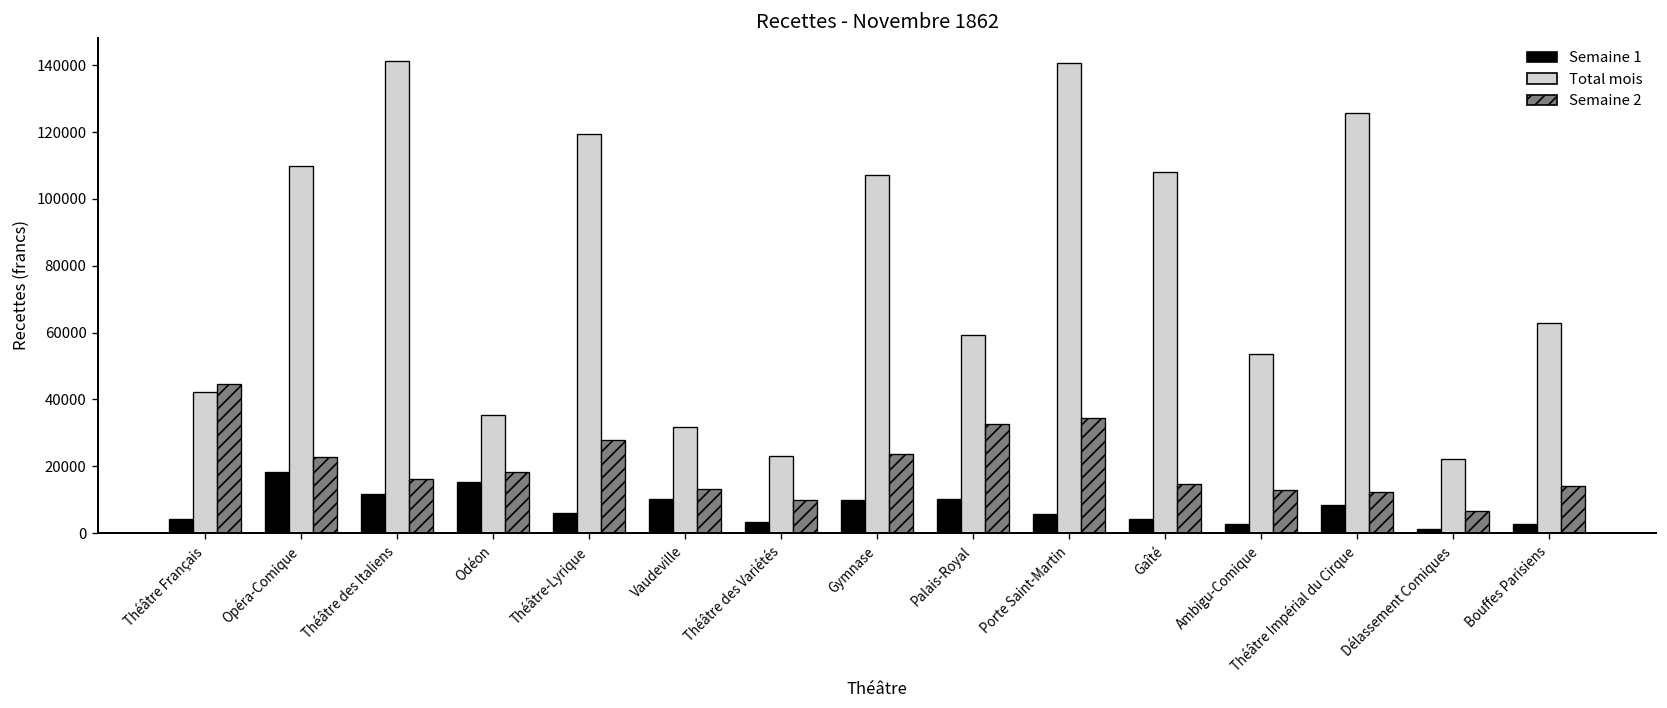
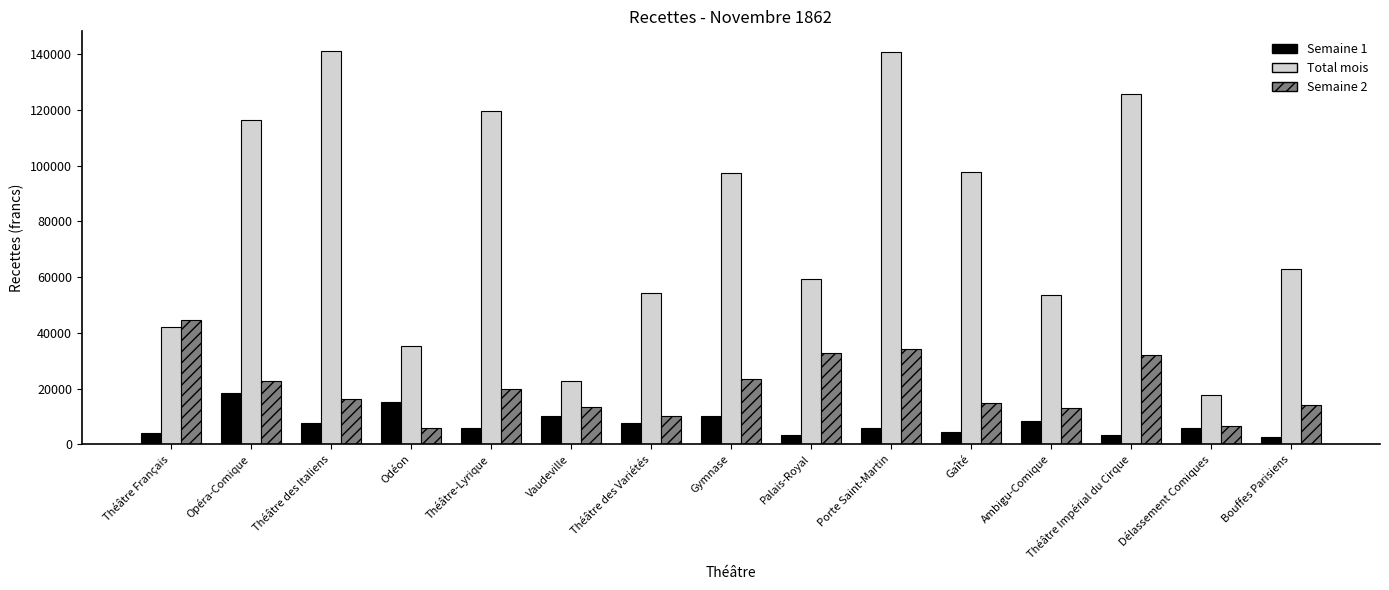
  {
    "Semaine 1": {
      "Théâtre Français": 4000,
      "Opéra-Comique": 18000,
-     "Théâtre des Italiens": 12000,
+     "Théâtre des Italiens": 8000,
      "Odéon": 15000,
      "Théâtre-Lyrique": 6000,
      "Vaudeville": 10000,
-     "Théâtre des Variétés": 3000,
+     "Théâtre des Variétés": 8000,
      "Gymnase": 10000,
-     "Palais-Royal": 10000,
+     "Palais-Royal": 4000,
      "Porte Saint-Martin": 6000,
      "Gaîté": 4000,
-     "Ambigu-Comique": 3000,
-     "Théâtre Impérial du Cirque": 8000,
-     "Délassement Comiques": 1000,
+     "Ambigu-Comique": 8000,
+     "Théâtre Impérial du Cirque": 3000,
+     "Délassement Comiques": 6000,
      "Bouffes Parisiens": 3000
    },
    "Total mois": {
      "Théâtre Français": 42000,
-     "Opéra-Comique": 110000,
+     "Opéra-Comique": 116000,
      "Théâtre des Italiens": 141000,
      "Odéon": 35000,
      "Théâtre-Lyrique": 120000,
-     "Vaudeville": 32000,
-     "Théâtre des Variétés": 23000,
-     "Gymnase": 107000,
+     "Vaudeville": 23000,
+     "Théâtre des Variétés": 54000,
+     "Gymnase": 97000,
      "Palais-Royal": 59000,
      "Porte Saint-Martin": 141000,
-     "Gaîté": 108000,
+     "Gaîté": 98000,
      "Ambigu-Comique": 53000,
      "Théâtre Impérial du Cirque": 126000,
-     "Délassement Comiques": 22000,
+     "Délassement Comiques": 18000,
      "Bouffes Parisiens": 63000
    },
    "Semaine 2": {
      "Théâtre Français": 45000,
      "Opéra-Comique": 23000,
      "Théâtre des Italiens": 16000,
-     "Odéon": 18000,
-     "Théâtre-Lyrique": 28000,
+     "Odéon": 6000,
+     "Théâtre-Lyrique": 20000,
      "Vaudeville": 13000,
      "Théâtre des Variétés": 10000,
      "Gymnase": 24000,
      "Palais-Royal": 33000,
      "Porte Saint-Martin": 34000,
      "Gaîté": 15000,
      "Ambigu-Comique": 13000,
-     "Théâtre Impérial du Cirque": 12000,
+     "Théâtre Impérial du Cirque": 32000,
      "Délassement Comiques": 7000,
      "Bouffes Parisiens": 14000
    }
  }
